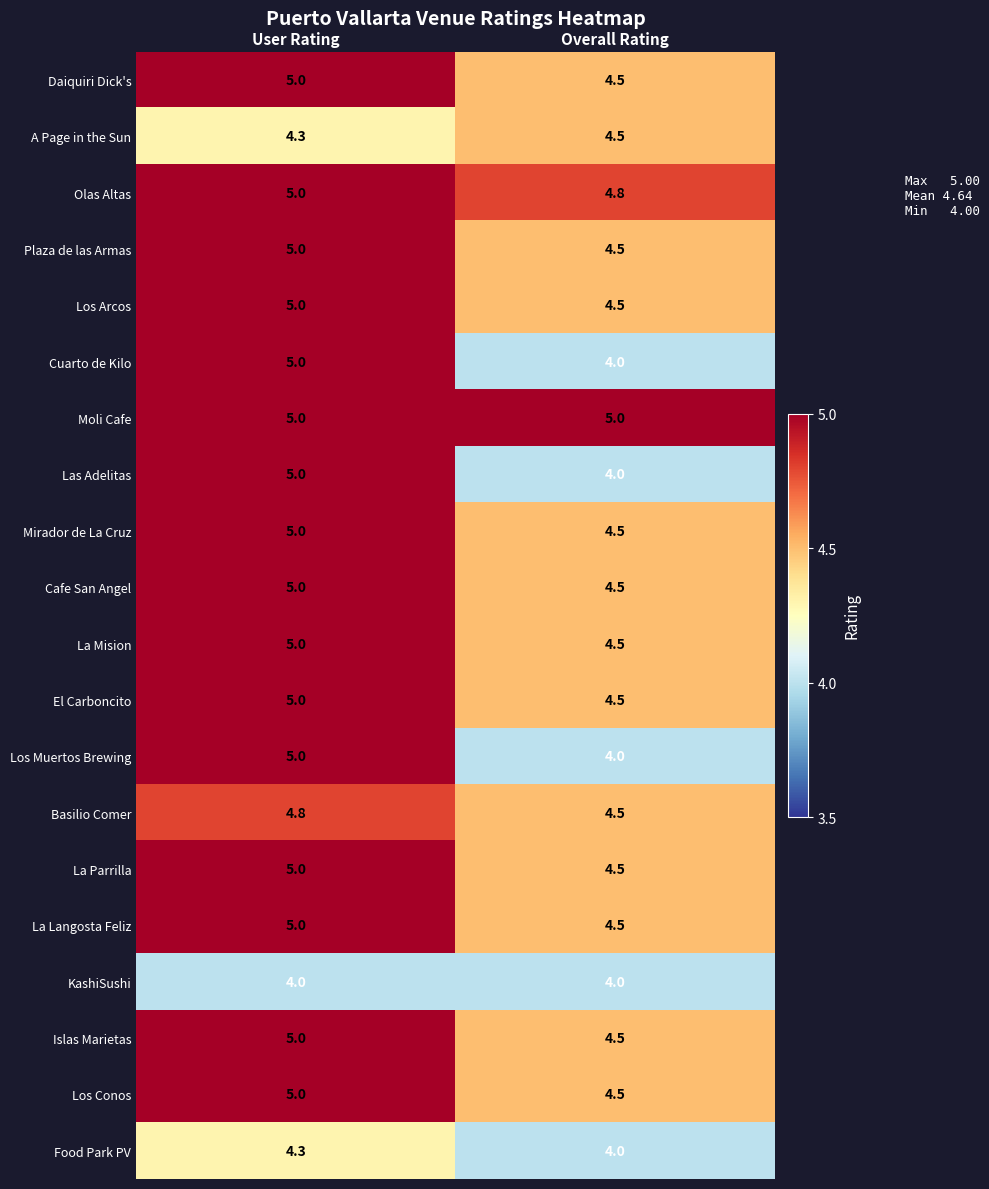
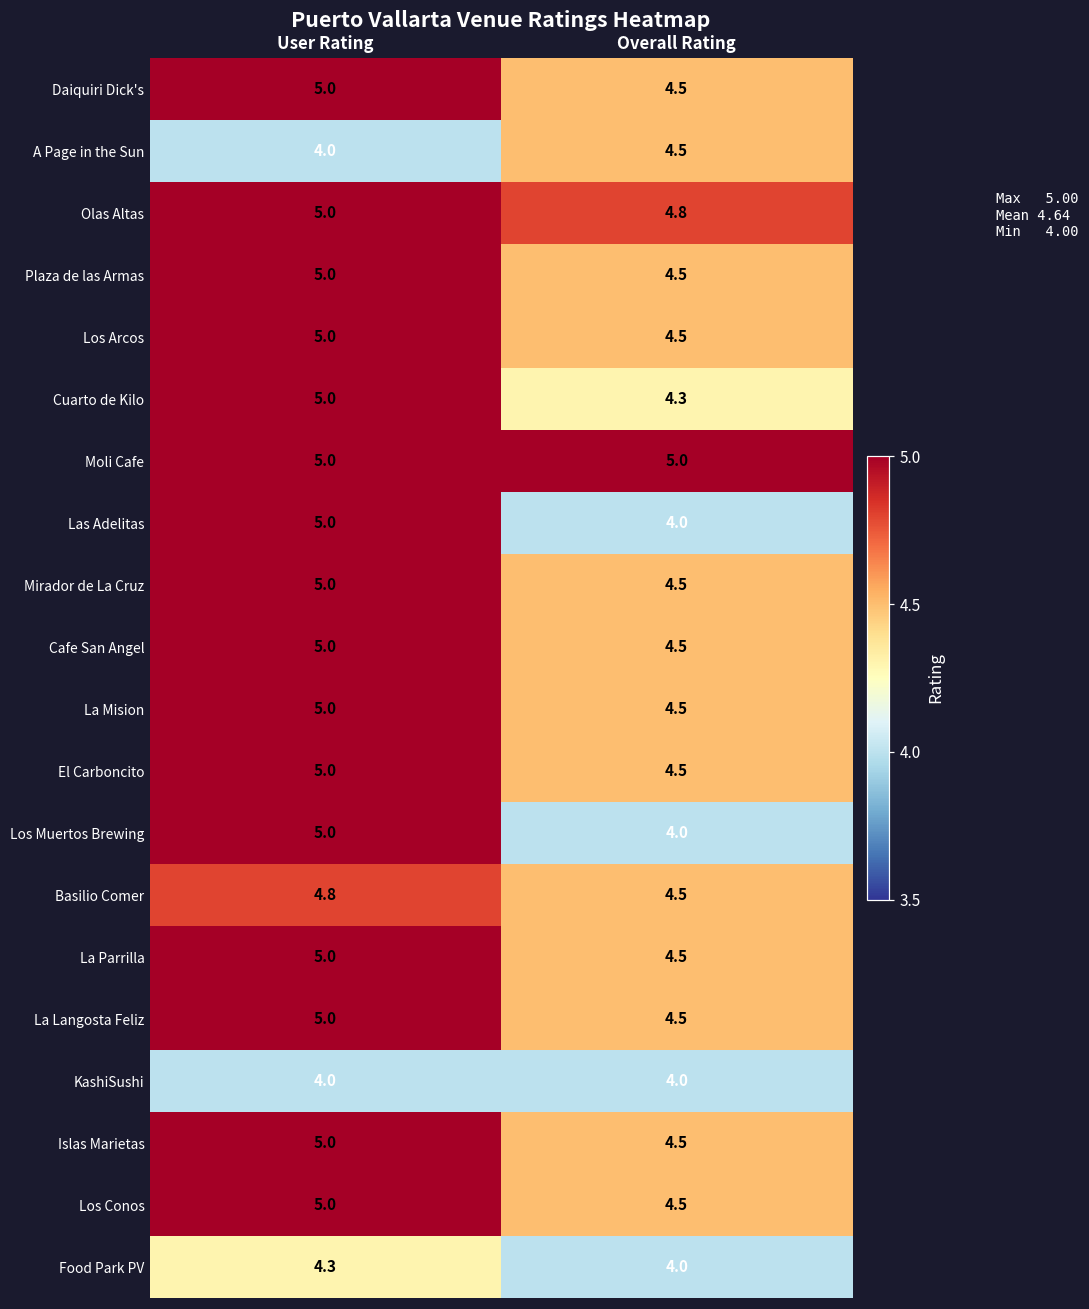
  {
    "Daiquiri Dick's": {
      "User Rating": 5.0,
      "Overall Rating": 4.5
    },
    "A Page in the Sun": {
-     "User Rating": 4.3,
+     "User Rating": 4.0,
      "Overall Rating": 4.5
    },
    "Olas Altas": {
      "User Rating": 5.0,
      "Overall Rating": 4.8
    },
    "Plaza de las Armas": {
      "User Rating": 5.0,
      "Overall Rating": 4.5
    },
    "Los Arcos": {
      "User Rating": 5.0,
      "Overall Rating": 4.5
    },
    "Cuarto de Kilo": {
      "User Rating": 5.0,
-     "Overall Rating": 4.0
+     "Overall Rating": 4.3
    },
    "Moli Cafe": {
      "User Rating": 5.0,
      "Overall Rating": 5.0
    },
    "Las Adelitas": {
      "User Rating": 5.0,
      "Overall Rating": 4.0
    },
    "Mirador de La Cruz": {
      "User Rating": 5.0,
      "Overall Rating": 4.5
    },
    "Cafe San Angel": {
      "User Rating": 5.0,
      "Overall Rating": 4.5
    },
    "La Mision": {
      "User Rating": 5.0,
      "Overall Rating": 4.5
    },
    "El Carboncito": {
      "User Rating": 5.0,
      "Overall Rating": 4.5
    },
    "Los Muertos Brewing": {
      "User Rating": 5.0,
      "Overall Rating": 4.0
    },
    "Basilio Comer": {
      "User Rating": 4.8,
      "Overall Rating": 4.5
    },
    "La Parrilla": {
      "User Rating": 5.0,
      "Overall Rating": 4.5
    },
    "La Langosta Feliz": {
      "User Rating": 5.0,
      "Overall Rating": 4.5
    },
    "KashiSushi": {
      "User Rating": 4.0,
      "Overall Rating": 4.0
    },
    "Islas Marietas": {
      "User Rating": 5.0,
      "Overall Rating": 4.5
    },
    "Los Conos": {
      "User Rating": 5.0,
      "Overall Rating": 4.5
    },
    "Food Park PV": {
      "User Rating": 4.3,
      "Overall Rating": 4.0
    }
  }
